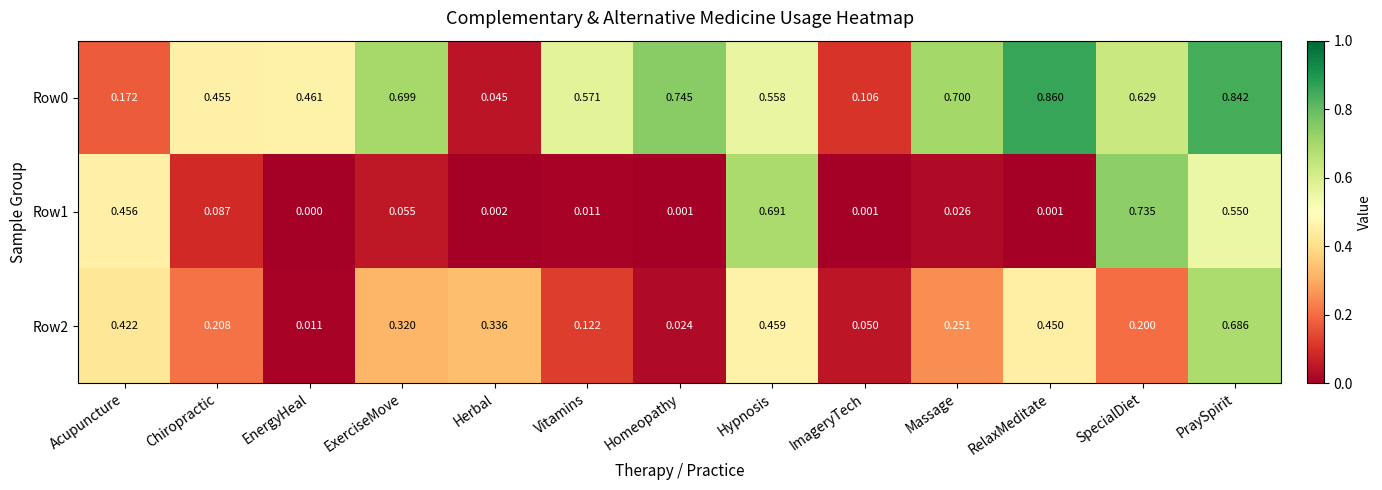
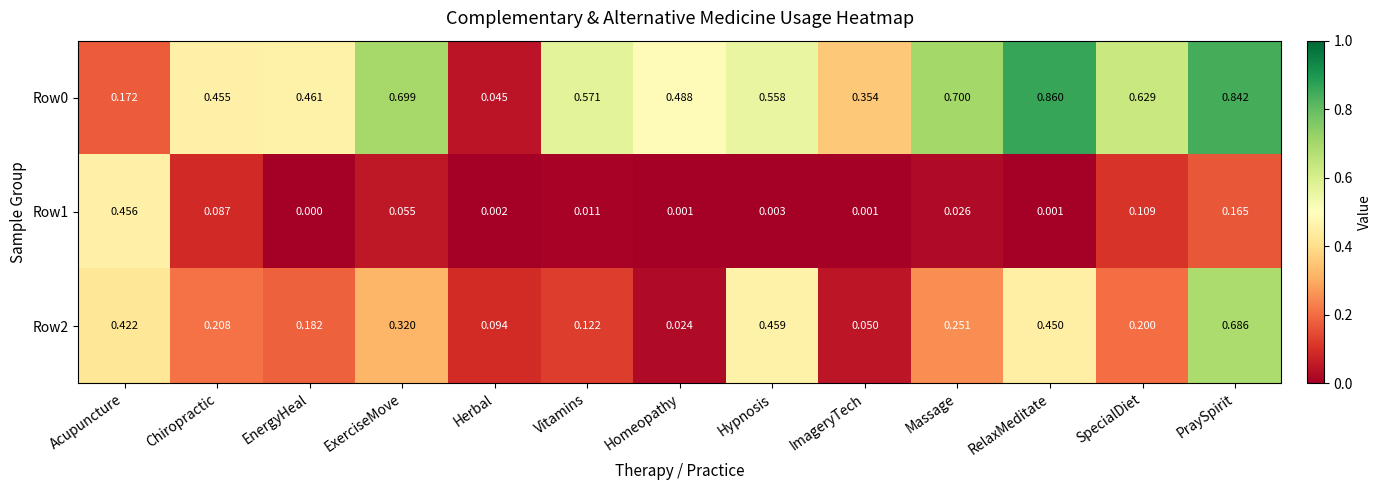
  {
    "Row0": {
      "Acupuncture": 0.172,
      "Chiropractic": 0.455,
      "EnergyHeal": 0.461,
      "ExerciseMove": 0.699,
      "Herbal": 0.045,
      "Vitamins": 0.571,
-     "Homeopathy": 0.745,
+     "Homeopathy": 0.488,
      "Hypnosis": 0.558,
-     "ImageryTech": 0.106,
+     "ImageryTech": 0.354,
      "Massage": 0.700,
      "RelaxMeditate": 0.860,
      "SpecialDiet": 0.629,
      "PraySpirit": 0.842
    },
    "Row1": {
      "Acupuncture": 0.456,
      "Chiropractic": 0.087,
      "EnergyHeal": 0.000,
      "ExerciseMove": 0.055,
      "Herbal": 0.002,
      "Vitamins": 0.011,
      "Homeopathy": 0.001,
-     "Hypnosis": 0.691,
+     "Hypnosis": 0.003,
      "ImageryTech": 0.001,
      "Massage": 0.026,
      "RelaxMeditate": 0.001,
-     "SpecialDiet": 0.735,
-     "PraySpirit": 0.550
+     "SpecialDiet": 0.109,
+     "PraySpirit": 0.165
    },
    "Row2": {
      "Acupuncture": 0.422,
      "Chiropractic": 0.208,
-     "EnergyHeal": 0.011,
+     "EnergyHeal": 0.182,
      "ExerciseMove": 0.320,
-     "Herbal": 0.336,
+     "Herbal": 0.094,
      "Vitamins": 0.122,
      "Homeopathy": 0.024,
      "Hypnosis": 0.459,
      "ImageryTech": 0.050,
      "Massage": 0.251,
      "RelaxMeditate": 0.450,
      "SpecialDiet": 0.200,
      "PraySpirit": 0.686
    }
  }
